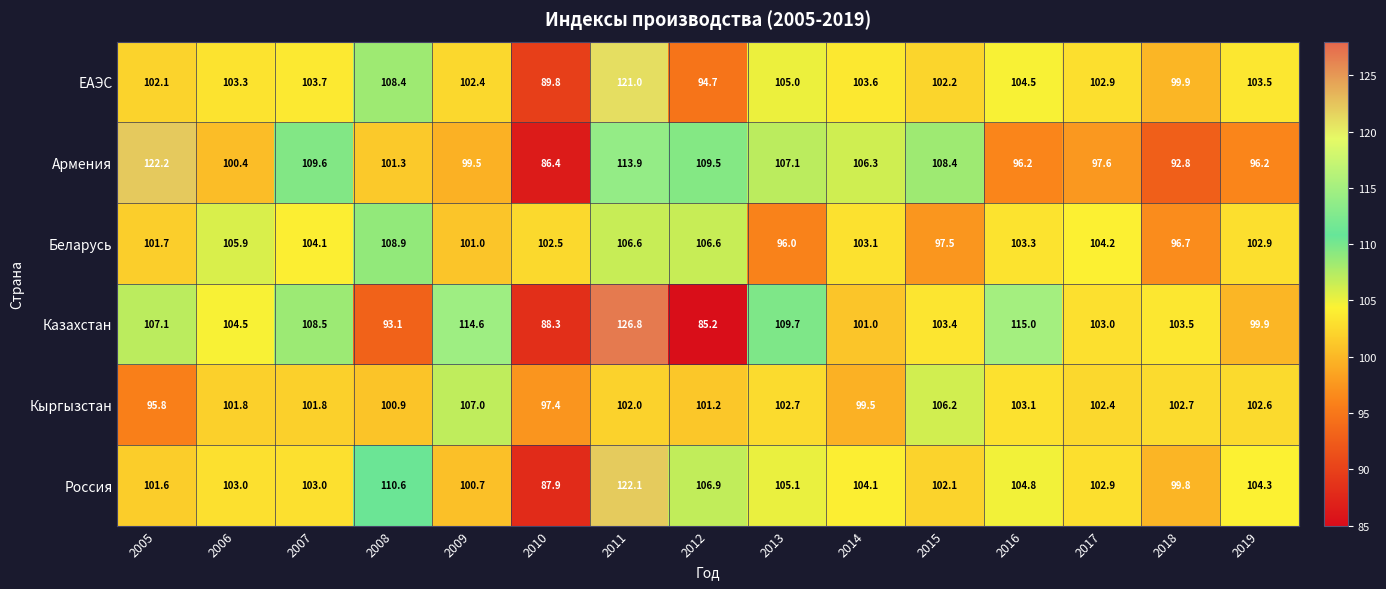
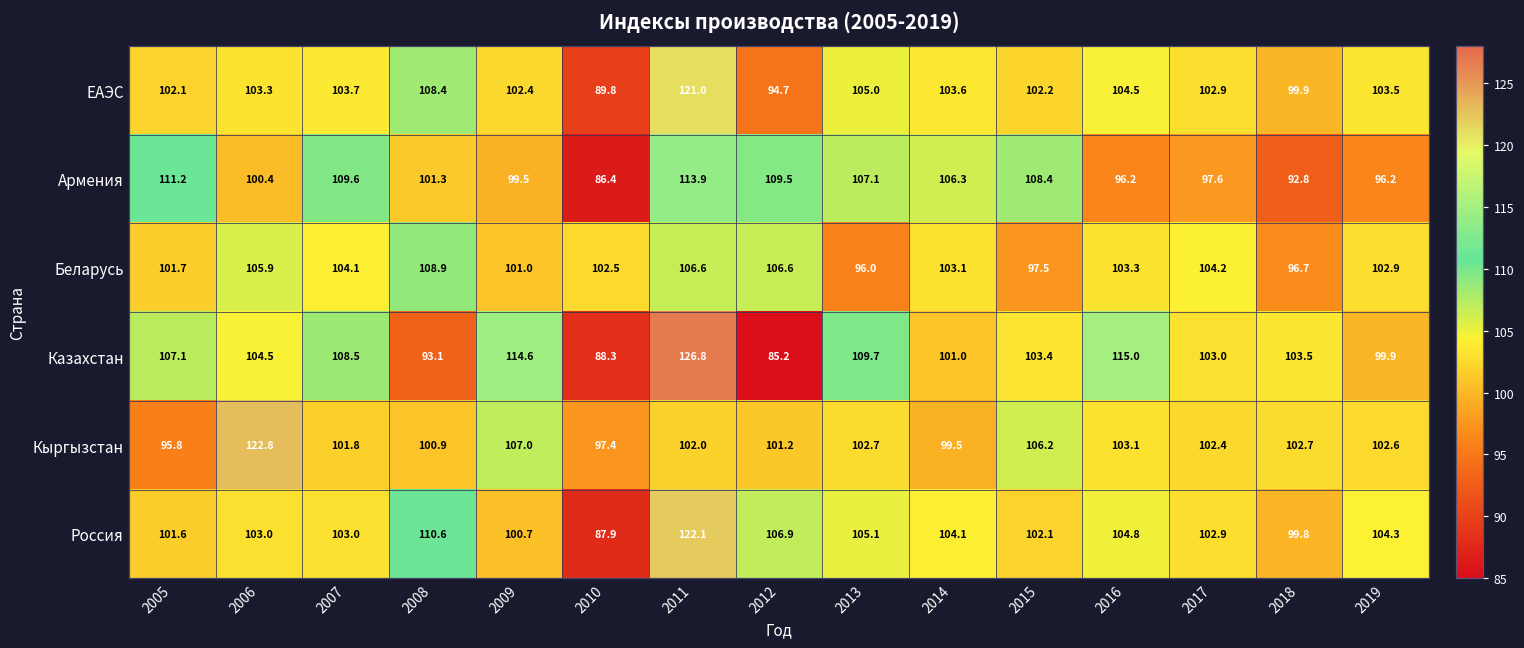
  {
    "ЕАЭС": {
      "2005": 102.1,
      "2006": 103.3,
      "2007": 103.7,
      "2008": 108.4,
      "2009": 102.4,
      "2010": 89.8,
      "2011": 121.0,
      "2012": 94.7,
      "2013": 105.0,
      "2014": 103.6,
      "2015": 102.2,
      "2016": 104.5,
      "2017": 102.9,
      "2018": 99.9,
      "2019": 103.5
    },
    "Армения": {
-     "2005": 122.2,
+     "2005": 111.2,
      "2006": 100.4,
      "2007": 109.6,
      "2008": 101.3,
      "2009": 99.5,
      "2010": 86.4,
      "2011": 113.9,
      "2012": 109.5,
      "2013": 107.1,
      "2014": 106.3,
      "2015": 108.4,
      "2016": 96.2,
      "2017": 97.6,
      "2018": 92.8,
      "2019": 96.2
    },
    "Беларусь": {
      "2005": 101.7,
      "2006": 105.9,
      "2007": 104.1,
      "2008": 108.9,
      "2009": 101.0,
      "2010": 102.5,
      "2011": 106.6,
      "2012": 106.6,
      "2013": 96.0,
      "2014": 103.1,
      "2015": 97.5,
      "2016": 103.3,
      "2017": 104.2,
      "2018": 96.7,
      "2019": 102.9
    },
    "Казахстан": {
      "2005": 107.1,
      "2006": 104.5,
      "2007": 108.5,
      "2008": 93.1,
      "2009": 114.6,
      "2010": 88.3,
      "2011": 126.8,
      "2012": 85.2,
      "2013": 109.7,
      "2014": 101.0,
      "2015": 103.4,
      "2016": 115.0,
      "2017": 103.0,
      "2018": 103.5,
      "2019": 99.9
    },
    "Кыргызстан": {
      "2005": 95.8,
-     "2006": 101.8,
+     "2006": 122.8,
      "2007": 101.8,
      "2008": 100.9,
      "2009": 107.0,
      "2010": 97.4,
      "2011": 102.0,
      "2012": 101.2,
      "2013": 102.7,
      "2014": 99.5,
      "2015": 106.2,
      "2016": 103.1,
      "2017": 102.4,
      "2018": 102.7,
      "2019": 102.6
    },
    "Россия": {
      "2005": 101.6,
      "2006": 103.0,
      "2007": 103.0,
      "2008": 110.6,
      "2009": 100.7,
      "2010": 87.9,
      "2011": 122.1,
      "2012": 106.9,
      "2013": 105.1,
      "2014": 104.1,
      "2015": 102.1,
      "2016": 104.8,
      "2017": 102.9,
      "2018": 99.8,
      "2019": 104.3
    }
  }
